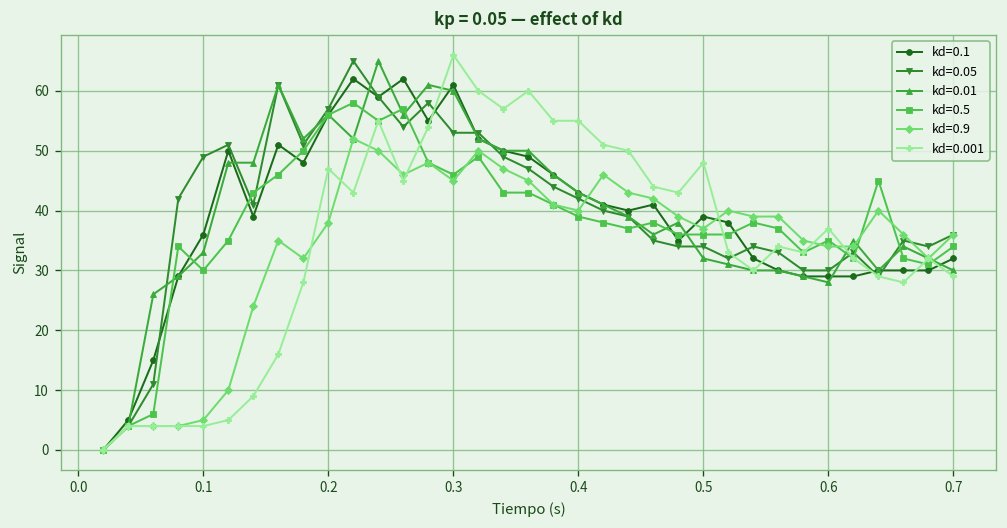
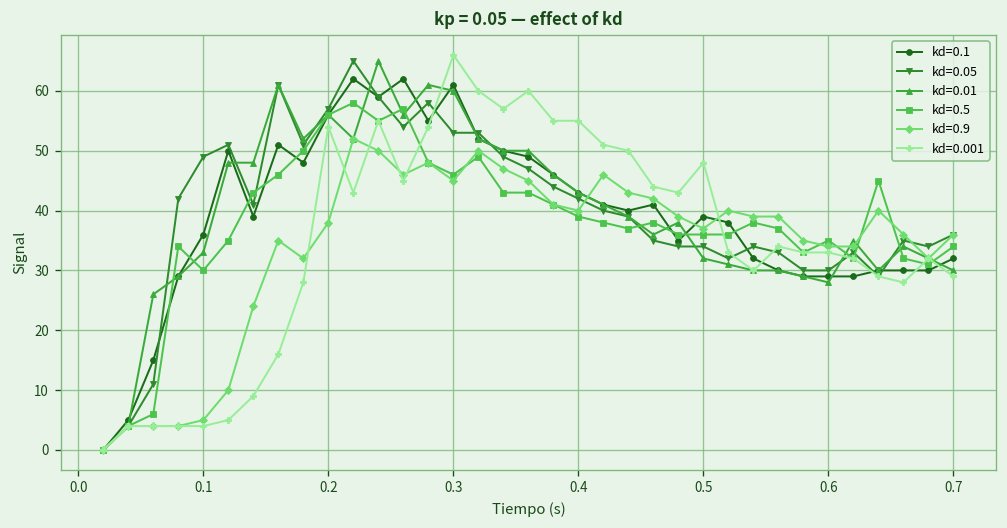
  {
    "kd=0.001": {
      "0.1": 4,
-     "0.2": 47,
+     "0.2": 54,
      "0.3": 66,
      "0.4": 55,
      "0.5": 48,
-     "0.6": 37,
+     "0.6": 33,
      "0.7": 29
    }
  }
